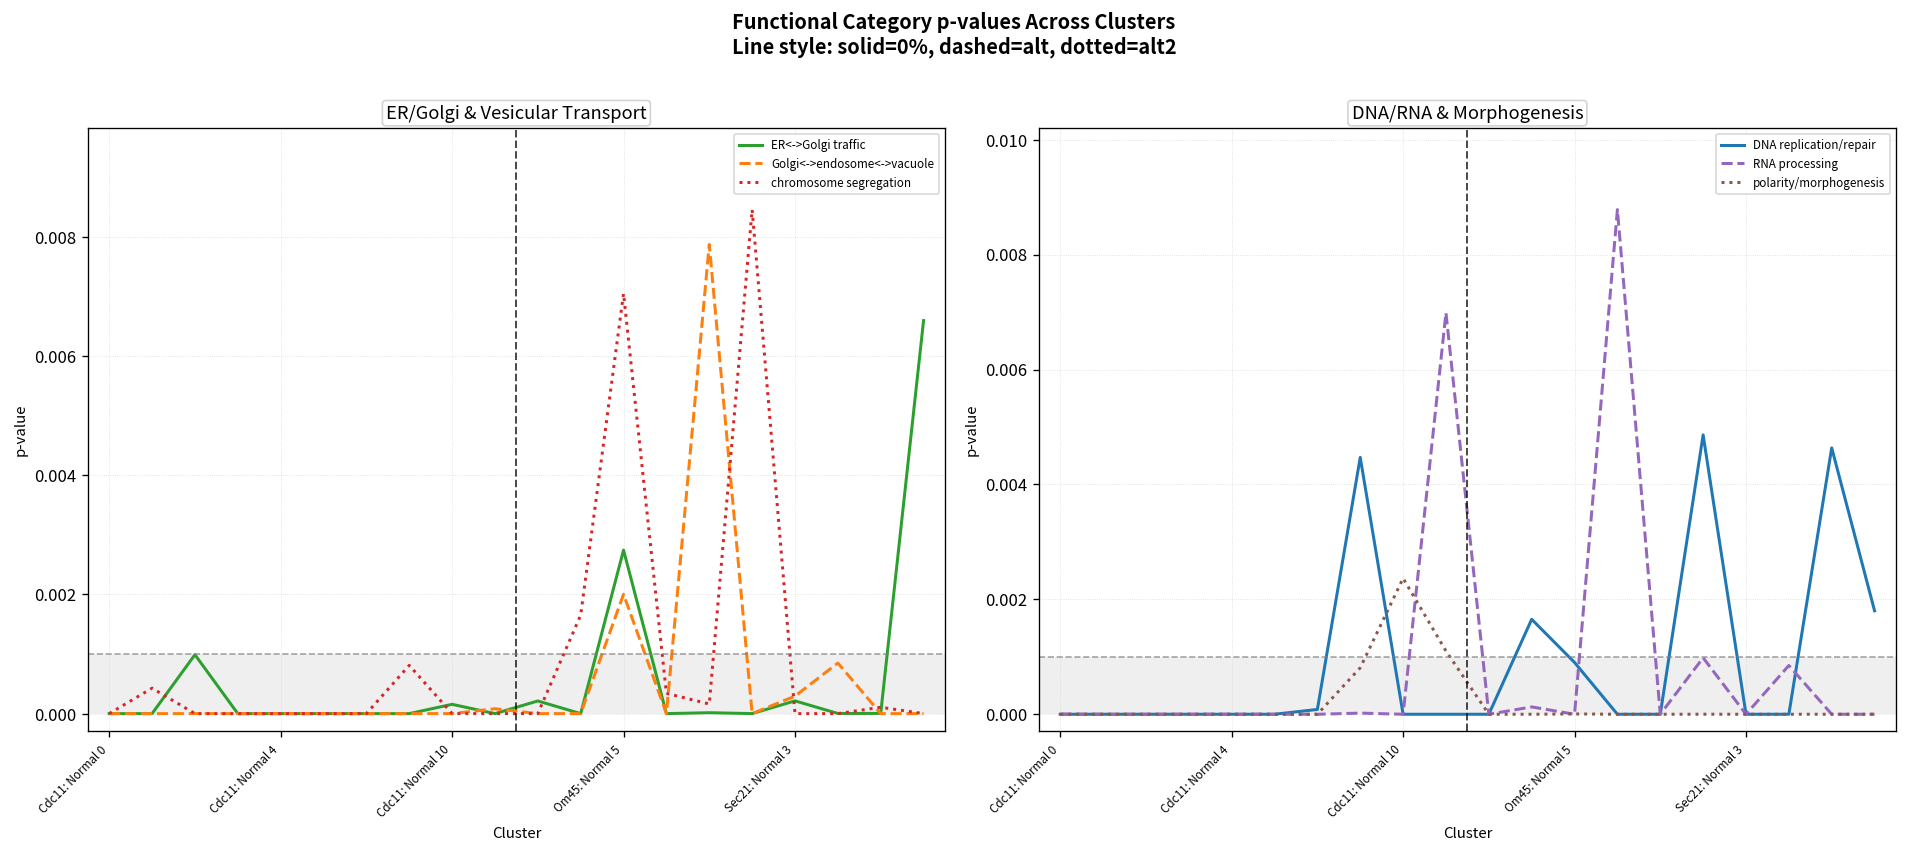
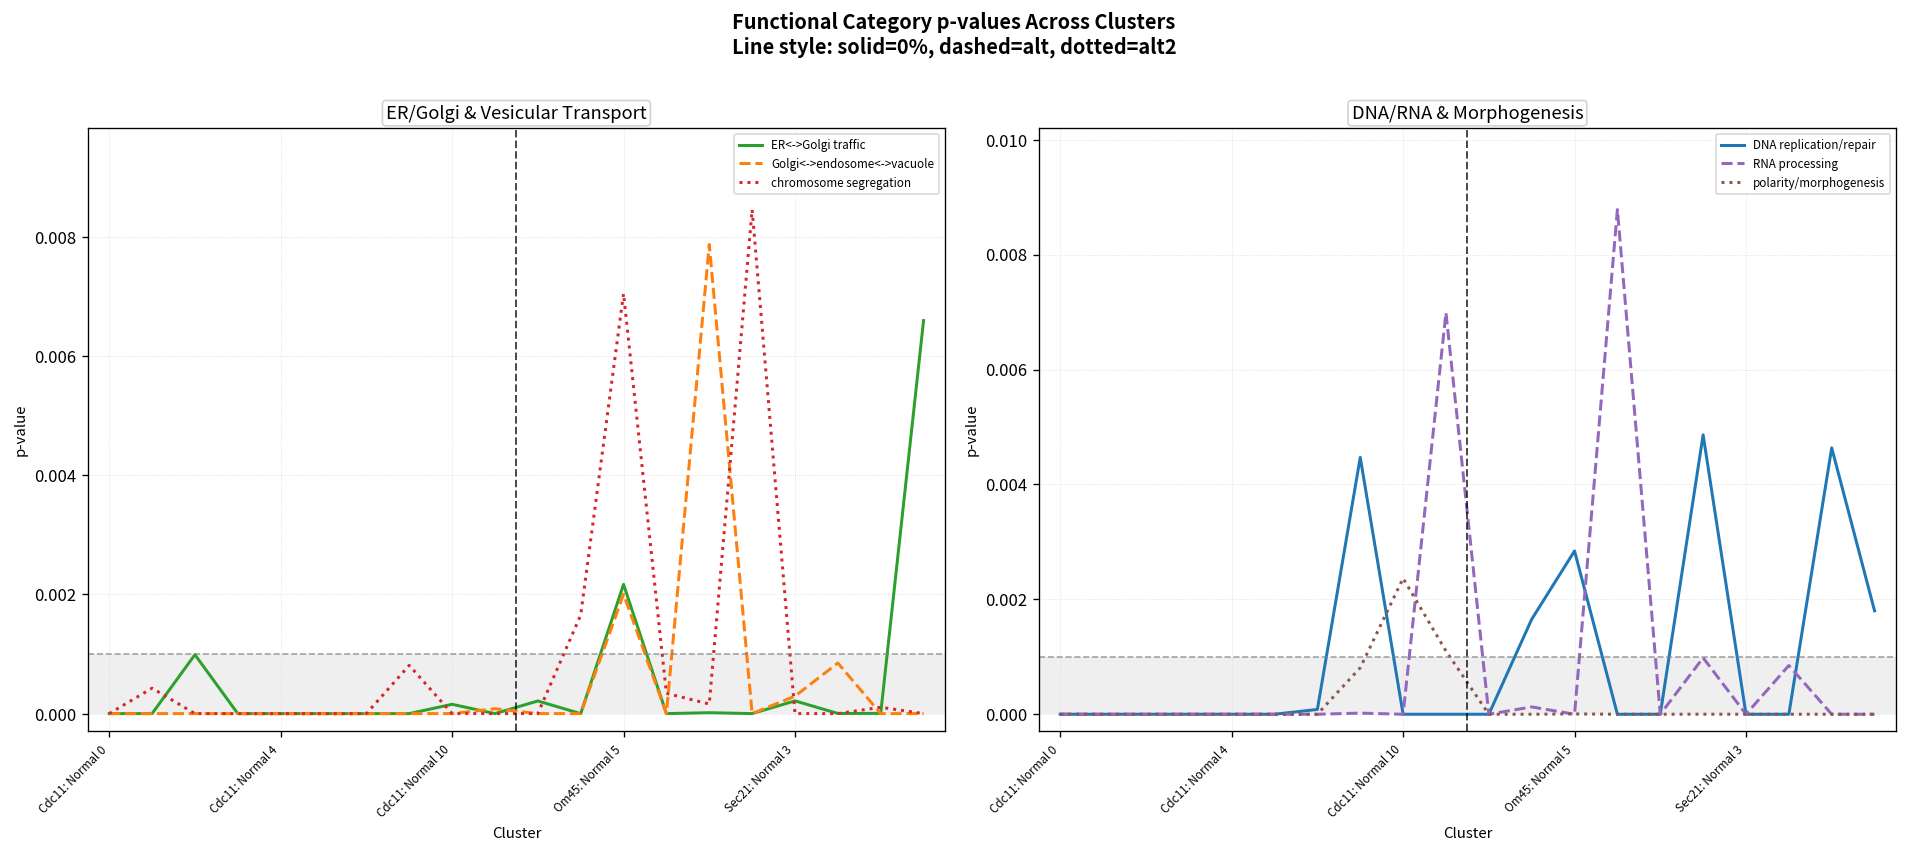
  {
    "ER/Golgi & Vesicular Transport": {
      "ER<->Golgi traffic": {
        "Cdc11: Normal 10": 0.0002,
-       "Om45: Normal 5": 0.0027,
+       "Om45: Normal 5": 0.0022,
        "Sec21: Normal 3": 0.0002
      },
      "Golgi<->endosome<->vacuole": {
        "Om45: Normal 5": 0.0020,
        "Sec21: Normal 3": 0.0003
      },
      "chromosome segregation": {
        "Om45: Normal 5": 0.0070,
        "Sec21: Normal 3": 0.0000
      }
    },
    "DNA/RNA & Morphogenesis": {
      "DNA replication/repair": {
-       "Om45: Normal 5": 0.0009
+       "Om45: Normal 5": 0.0028
      },
      "polarity/morphogenesis": {
        "Cdc11: Normal 10": 0.0024
      }
    }
  }
